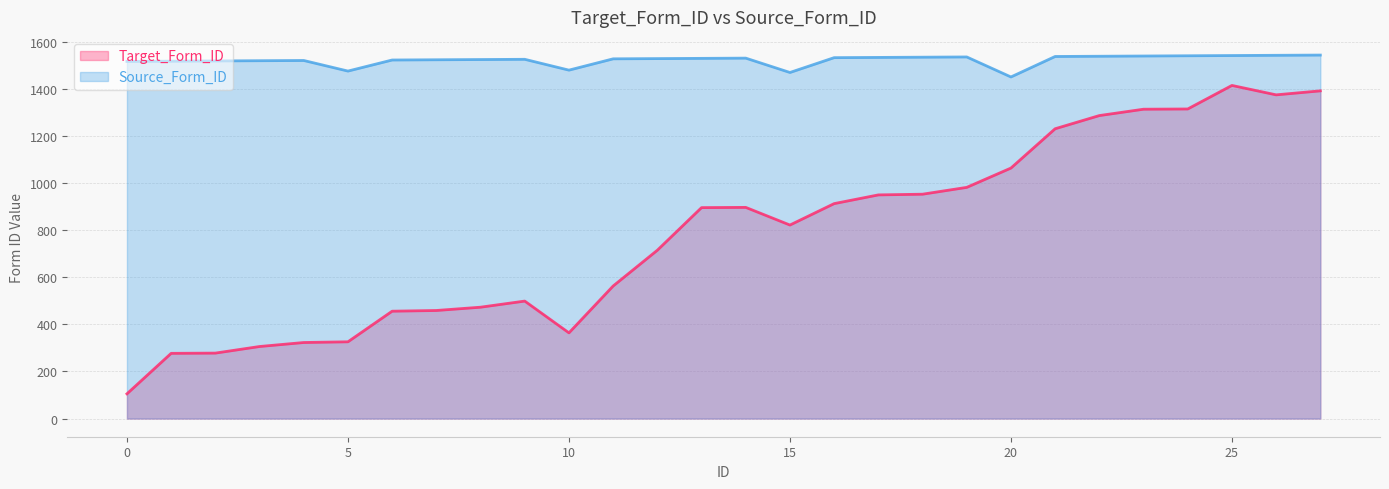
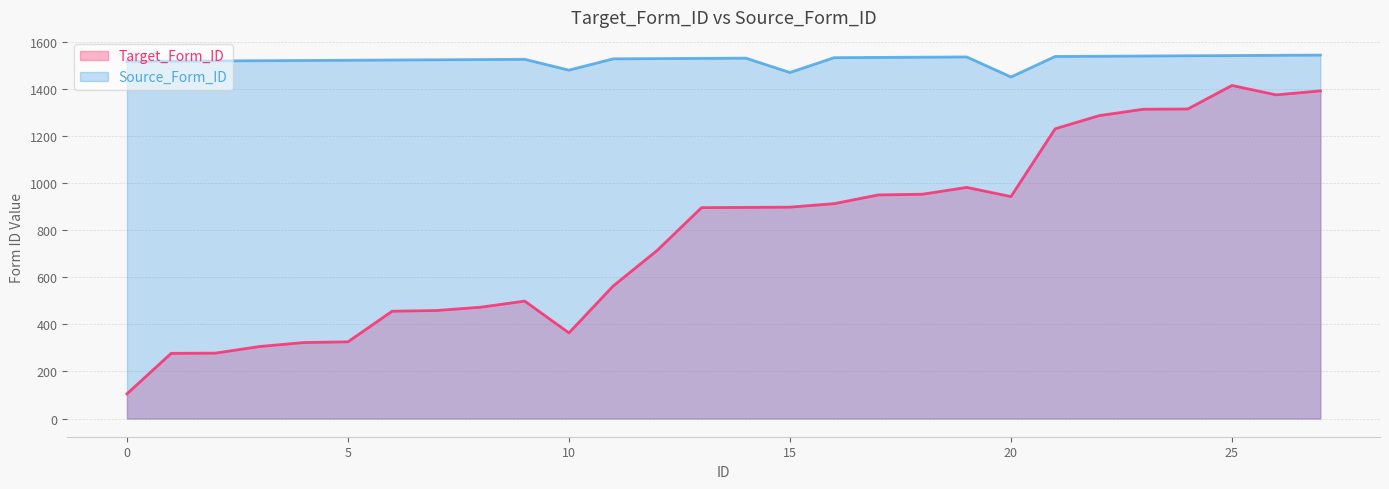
  {
    "Target_Form_ID": {
      "0": 110,
      "5": 330,
      "10": 360,
-     "15": 820,
-     "20": 1060,
+     "15": 900,
+     "20": 940,
      "25": 1420
    },
    "Source_Form_ID": {
-     "5": 1480,
+     "5": 1520,
      "10": 1480,
      "15": 1470,
      "20": 1450,
      "25": 1540
    }
  }
